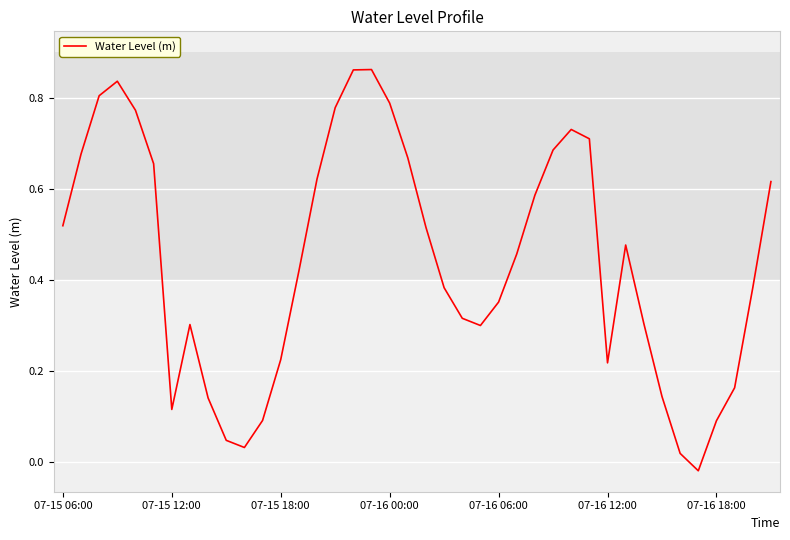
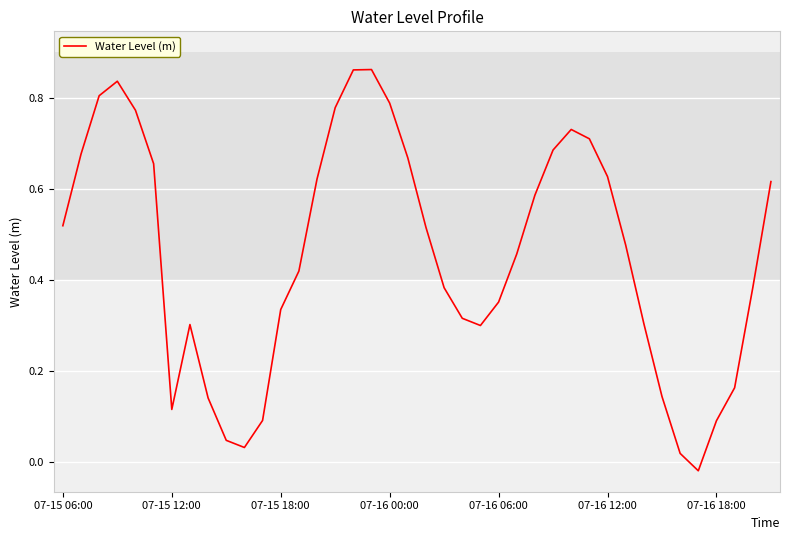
  {
    "07-15 06:00": 0.52,
    "07-15 12:00": 0.11,
-   "07-15 18:00": 0.22,
+   "07-15 18:00": 0.33,
    "07-16 00:00": 0.79,
    "07-16 06:00": 0.35,
-   "07-16 12:00": 0.22,
+   "07-16 12:00": 0.63,
    "07-16 18:00": 0.09
  }
